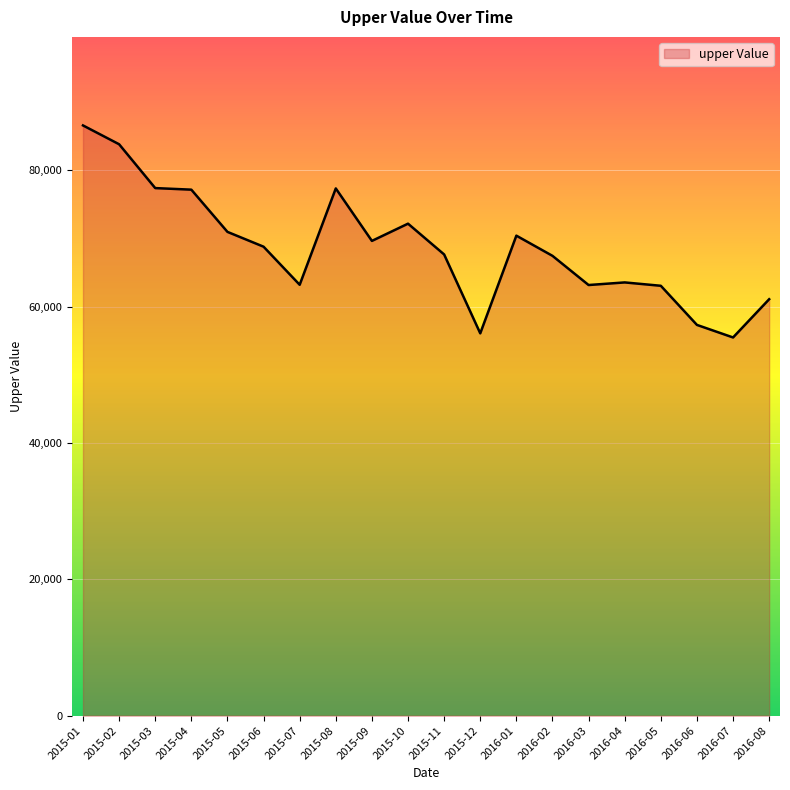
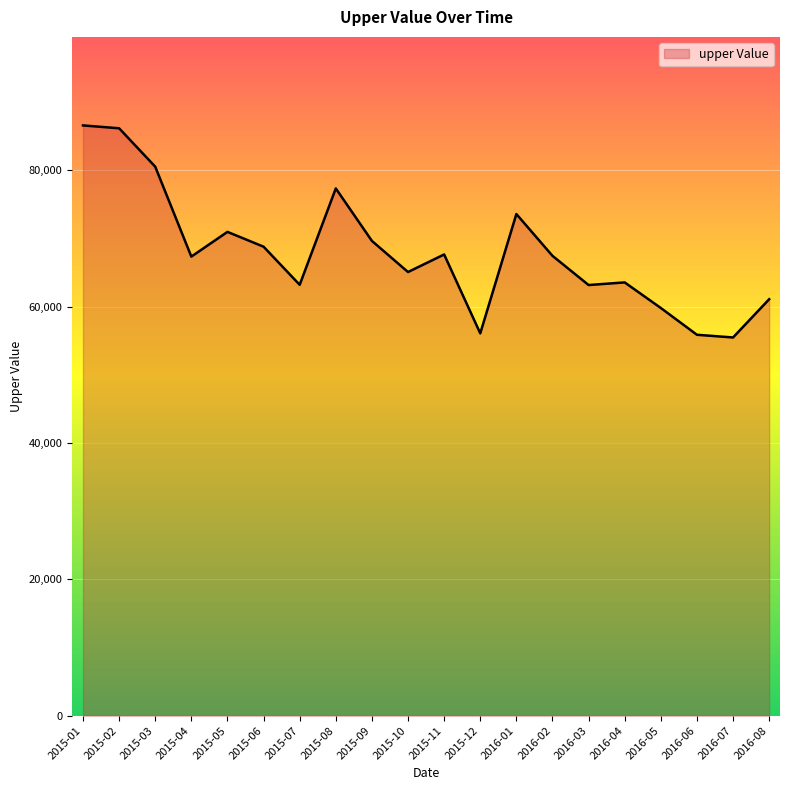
  {
    "2015-01": "87,000",
-   "2015-02": "84,000",
-   "2015-03": "77,000",
-   "2015-04": "77,000",
+   "2015-02": "86,000",
+   "2015-03": "81,000",
+   "2015-04": "67,000",
    "2015-05": "71,000",
    "2015-06": "69,000",
    "2015-07": "63,000",
    "2015-08": "77,000",
    "2015-09": "70,000",
-   "2015-10": "72,000",
+   "2015-10": "65,000",
    "2015-11": "68,000",
    "2015-12": "56,000",
-   "2016-01": "70,000",
+   "2016-01": "74,000",
    "2016-02": "67,000",
    "2016-03": "63,000",
    "2016-04": "64,000",
-   "2016-05": "63,000",
-   "2016-06": "57,000",
+   "2016-05": "60,000",
+   "2016-06": "56,000",
    "2016-07": "55,000",
    "2016-08": "61,000"
  }
